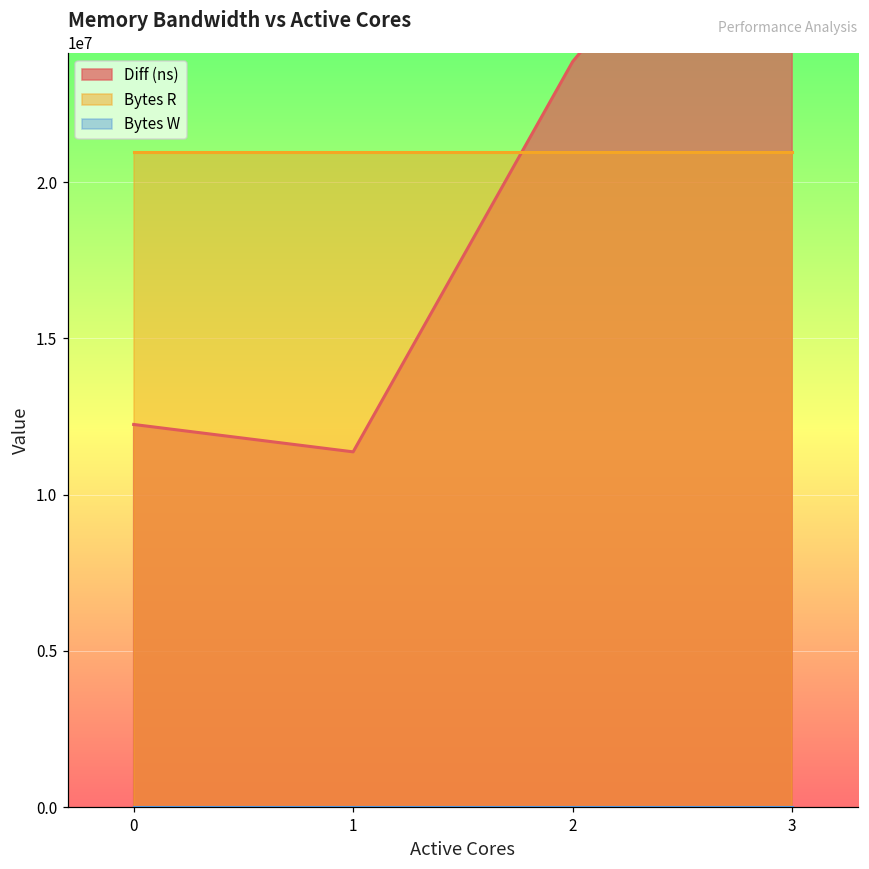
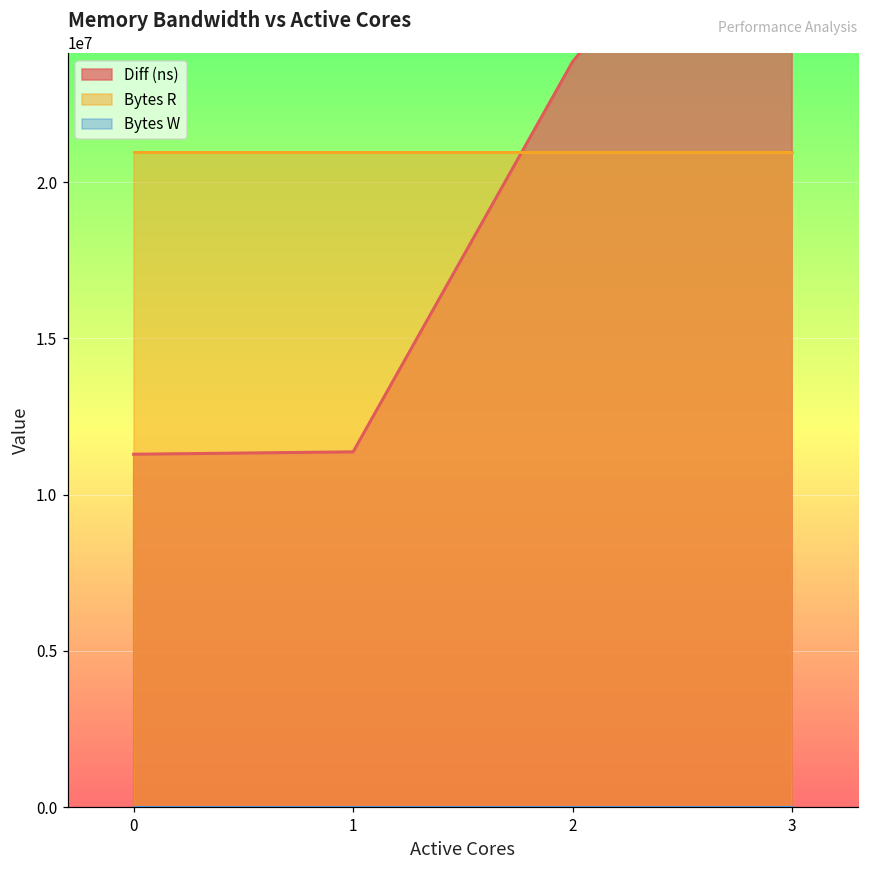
  {
    "Diff (ns)": {
-     "0": 12200000,
+     "0": 11300000,
      "1": 11400000,
      "2": 23900000
    },
    "Bytes R": {
      "0": 21000000,
      "1": 21000000,
      "2": 21000000,
      "3": 21000000
    },
    "Bytes W": {
      "0": 0,
      "1": 0,
      "2": 0,
      "3": 0
    }
  }
